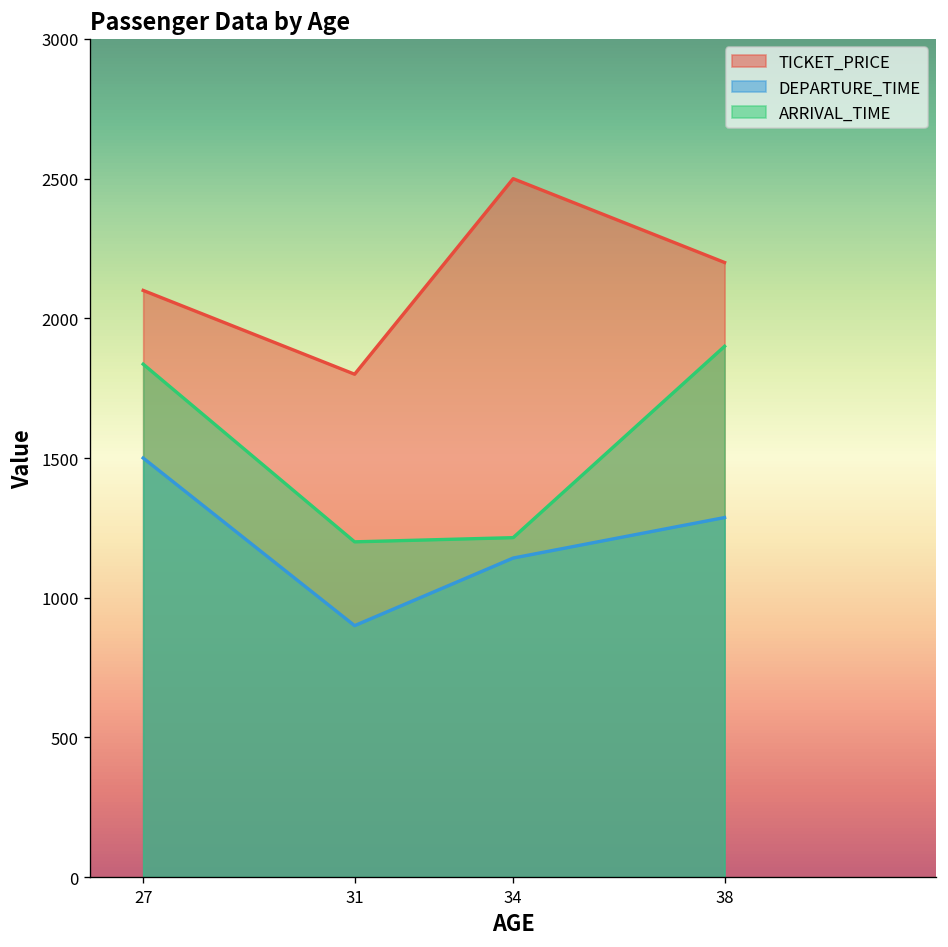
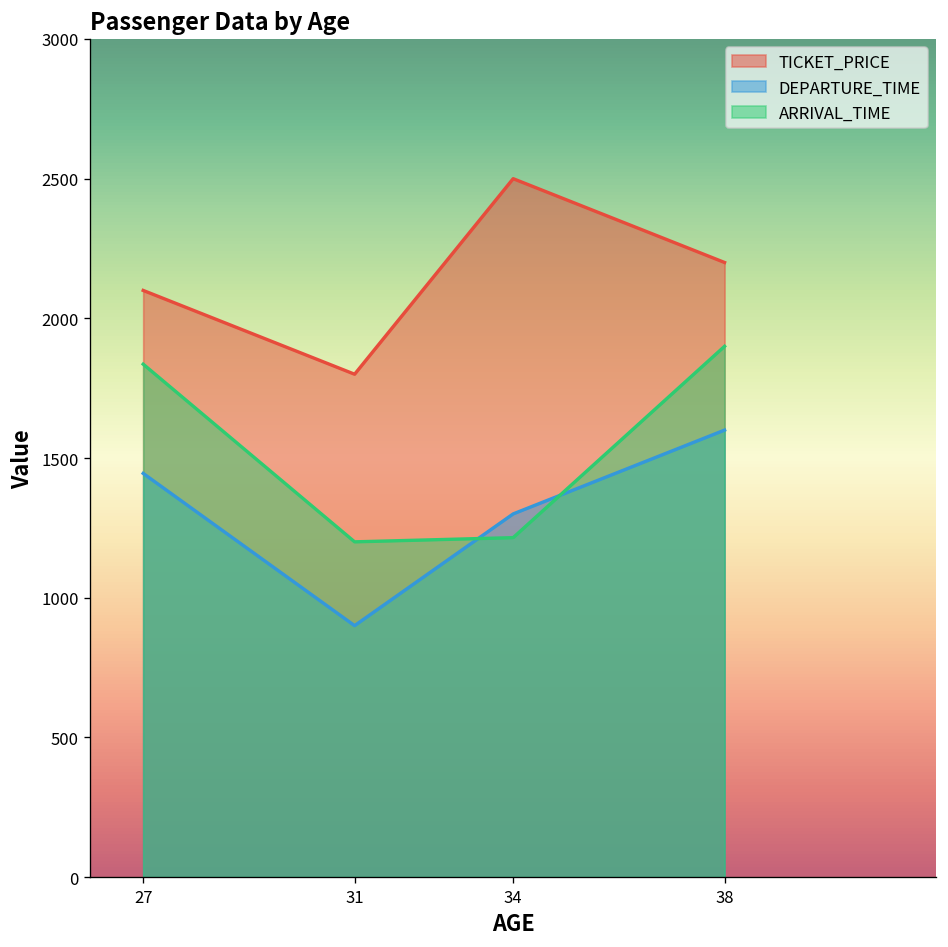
  {
    "TICKET_PRICE": {
      "27": 2100,
      "31": 1800,
      "34": 2500,
      "38": 2200
    },
    "DEPARTURE_TIME": {
-     "27": 1500,
+     "27": 1450,
      "31": 900,
-     "34": 1140,
-     "38": 1290
+     "34": 1300,
+     "38": 1600
    },
    "ARRIVAL_TIME": {
      "27": 1840,
      "31": 1200,
      "34": 1220,
      "38": 1900
    }
  }
